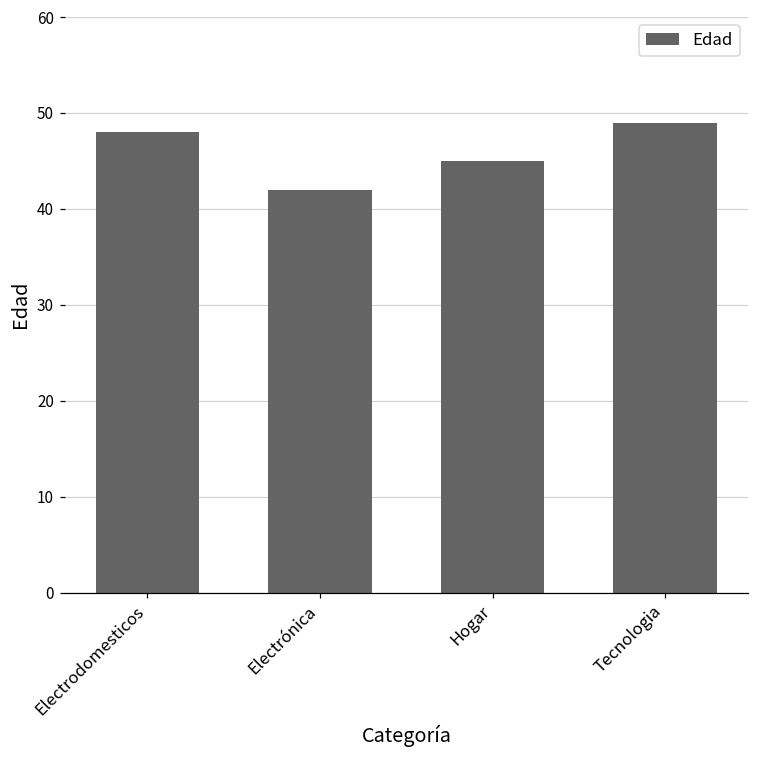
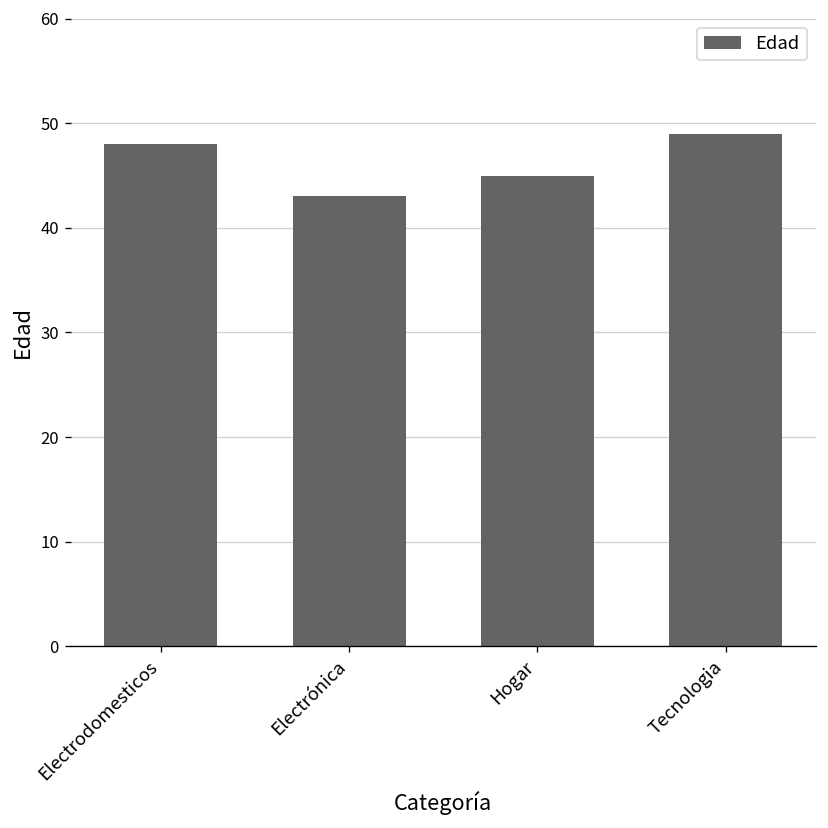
  {
    "Electrodomesticos": 48,
-   "Electrónica": 42,
+   "Electrónica": 43,
    "Hogar": 45,
    "Tecnologia": 49
  }
